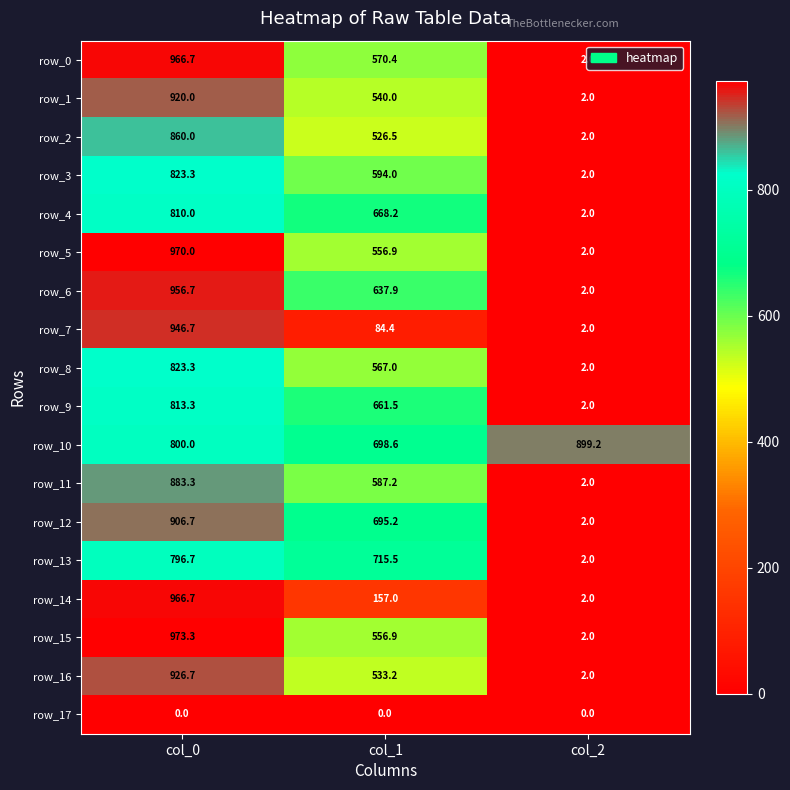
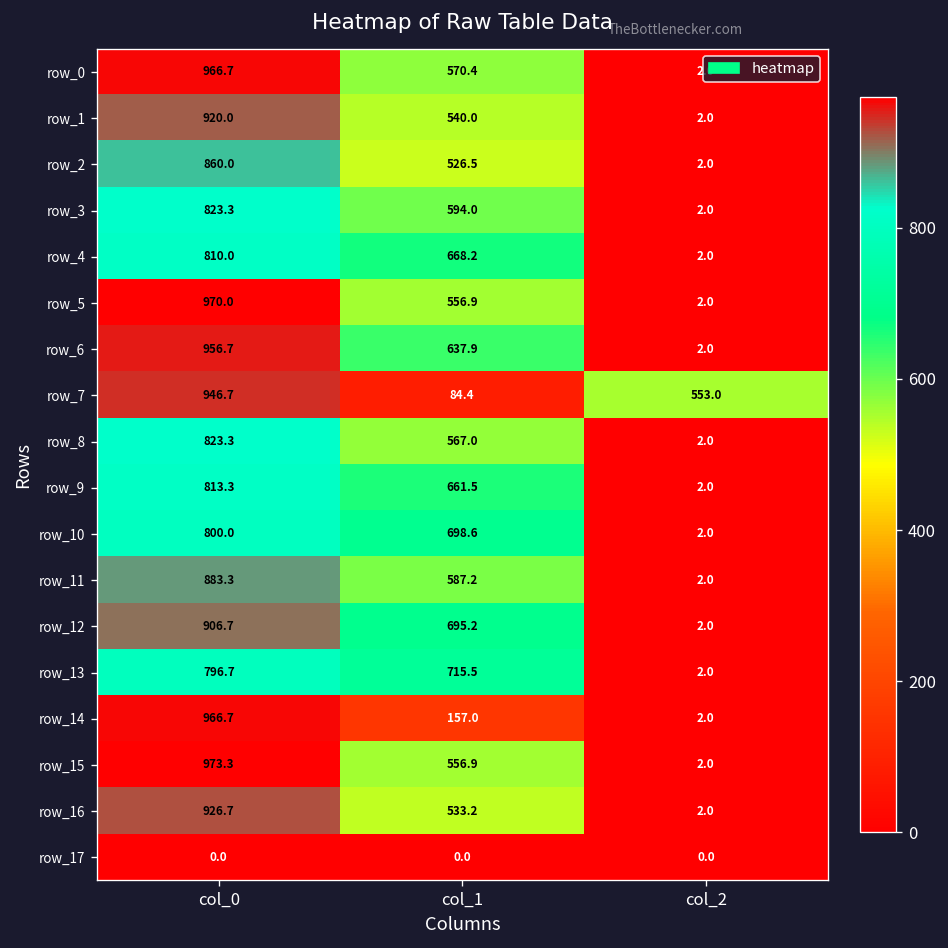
  {
    "row_0": {
      "col_0": 966.7,
      "col_1": 570.4
    },
    "row_1": {
      "col_0": 920.0,
      "col_1": 540.0,
      "col_2": 2.0
    },
    "row_2": {
      "col_0": 860.0,
      "col_1": 526.5,
      "col_2": 2.0
    },
    "row_3": {
      "col_0": 823.3,
      "col_1": 594.0,
      "col_2": 2.0
    },
    "row_4": {
      "col_0": 810.0,
      "col_1": 668.2,
      "col_2": 2.0
    },
    "row_5": {
      "col_0": 970.0,
      "col_1": 556.9,
      "col_2": 2.0
    },
    "row_6": {
      "col_0": 956.7,
      "col_1": 637.9,
      "col_2": 2.0
    },
    "row_7": {
      "col_0": 946.7,
      "col_1": 84.4,
-     "col_2": 2.0
+     "col_2": 553.0
    },
    "row_8": {
      "col_0": 823.3,
      "col_1": 567.0,
      "col_2": 2.0
    },
    "row_9": {
      "col_0": 813.3,
      "col_1": 661.5,
      "col_2": 2.0
    },
    "row_10": {
      "col_0": 800.0,
      "col_1": 698.6,
-     "col_2": 899.2
+     "col_2": 2.0
    },
    "row_11": {
      "col_0": 883.3,
      "col_1": 587.2,
      "col_2": 2.0
    },
    "row_12": {
      "col_0": 906.7,
      "col_1": 695.2,
      "col_2": 2.0
    },
    "row_13": {
      "col_0": 796.7,
      "col_1": 715.5,
      "col_2": 2.0
    },
    "row_14": {
      "col_0": 966.7,
      "col_1": 157.0,
      "col_2": 2.0
    },
    "row_15": {
      "col_0": 973.3,
      "col_1": 556.9,
      "col_2": 2.0
    },
    "row_16": {
      "col_0": 926.7,
      "col_1": 533.2,
      "col_2": 2.0
    },
    "row_17": {
      "col_0": 0.0,
      "col_1": 0.0,
      "col_2": 0.0
    }
  }
